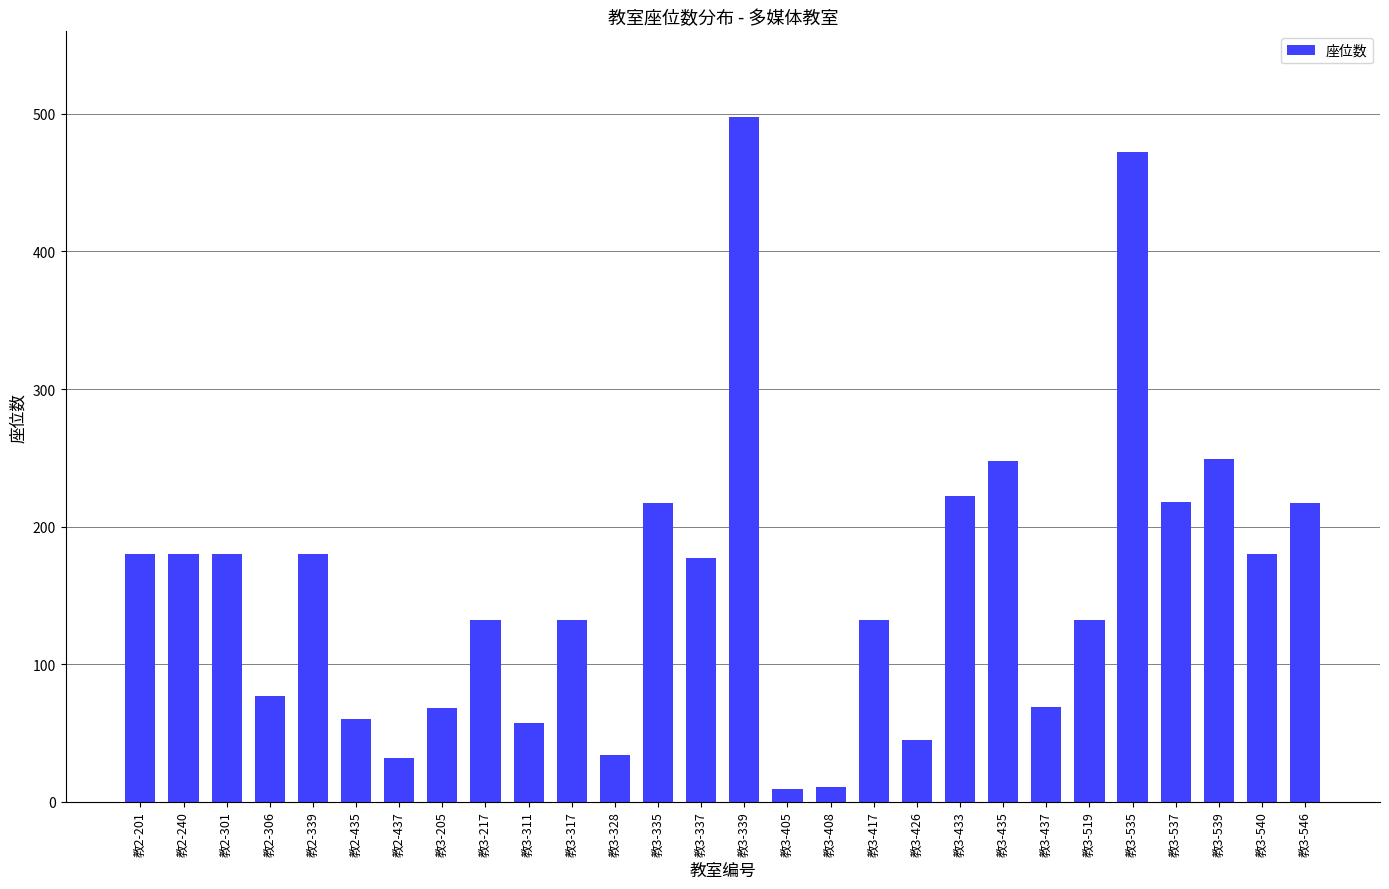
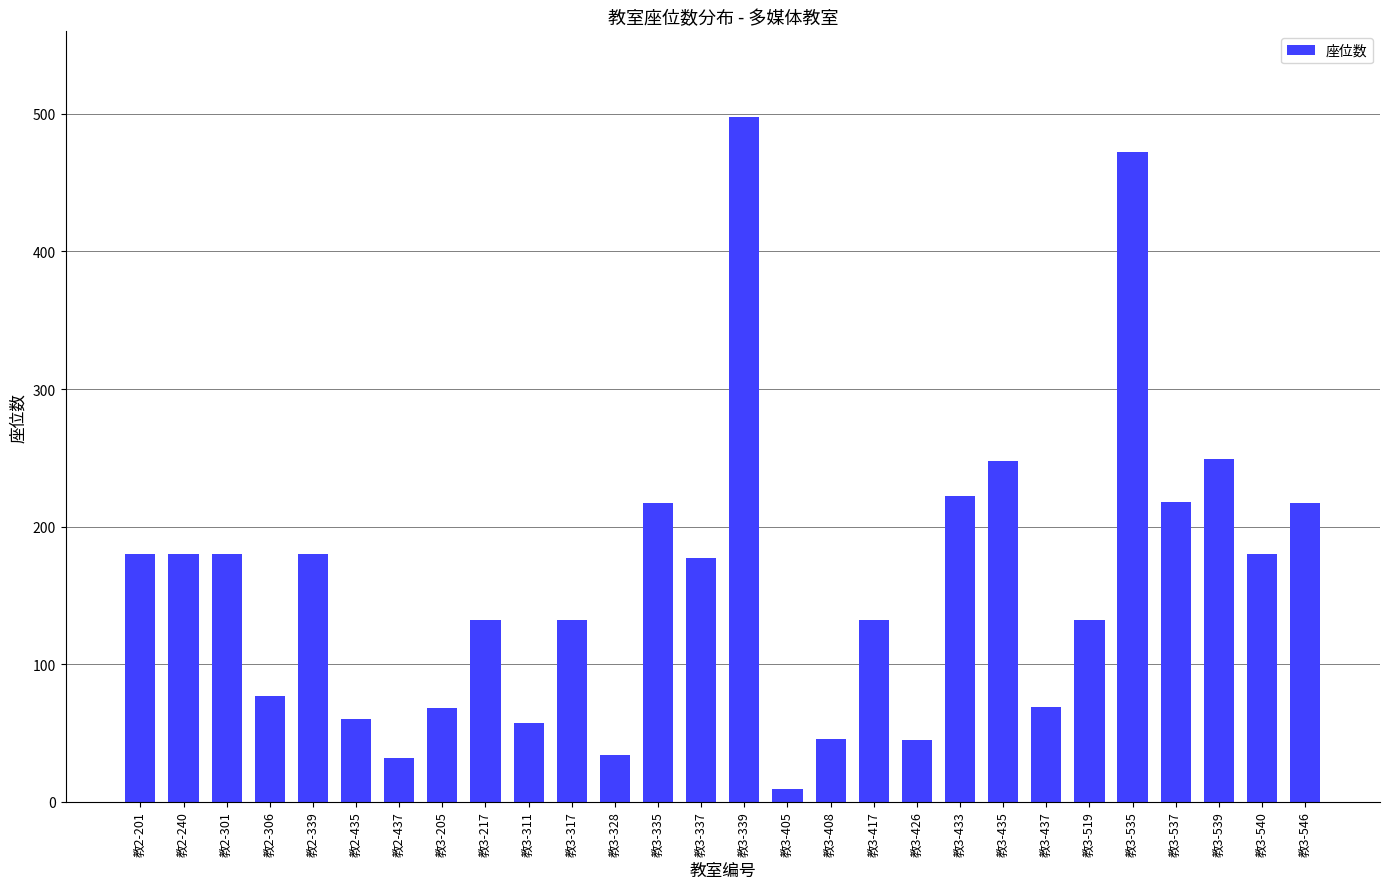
  {
    "教2-201": 180,
    "教2-240": 180,
    "教2-301": 180,
    "教2-306": 77,
    "教2-339": 180,
    "教2-435": 60,
    "教2-437": 32,
    "教3-205": 68,
    "教3-217": 132,
    "教3-311": 57,
    "教3-317": 132,
    "教3-328": 34,
    "教3-335": 217,
    "教3-337": 177,
    "教3-339": 498,
    "教3-405": 9,
-   "教3-408": 11,
+   "教3-408": 46,
    "教3-417": 132,
    "教3-426": 45,
    "教3-433": 222,
    "教3-435": 248,
    "教3-437": 69,
    "教3-519": 132,
    "教3-535": 472,
    "教3-537": 218,
    "教3-539": 249,
    "教3-540": 180,
    "教3-546": 217
  }
